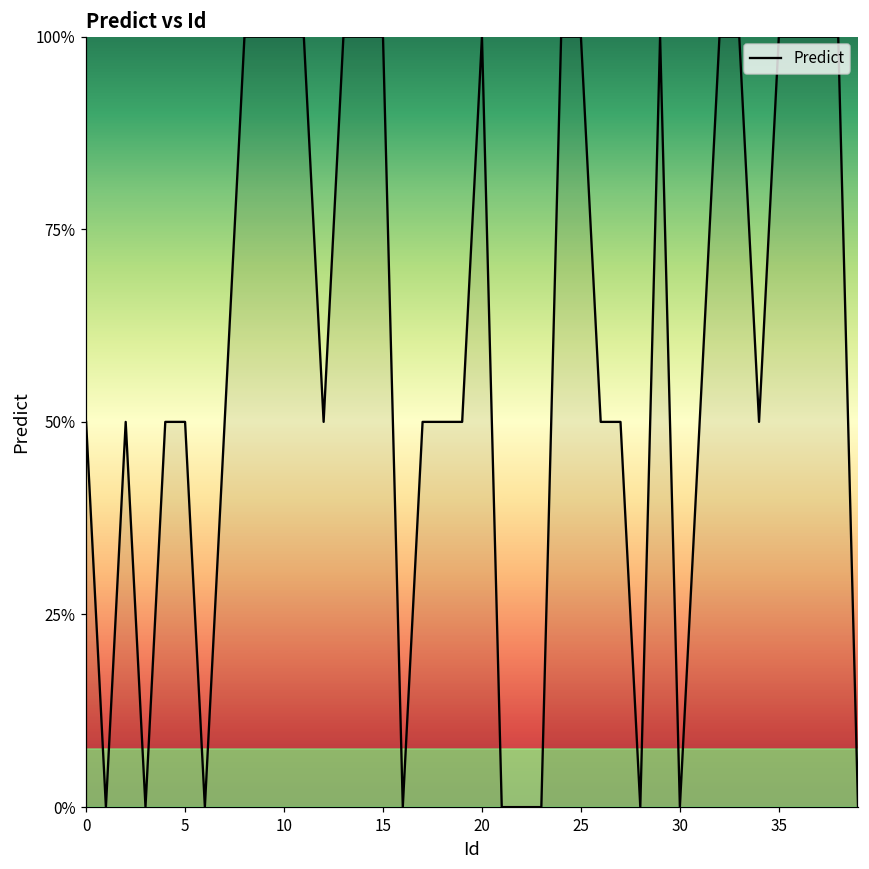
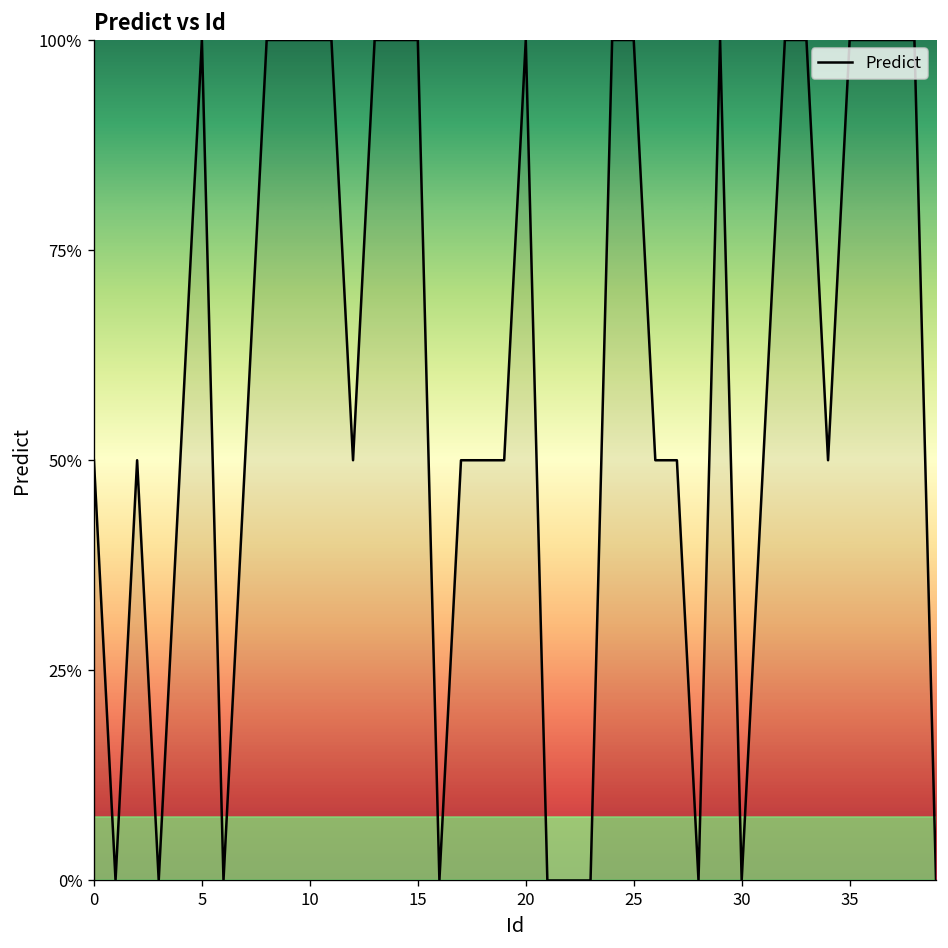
  {
    "0": "50%",
-   "5": "50%",
+   "5": "100%",
    "10": "100%",
    "15": "100%",
    "20": "100%",
    "25": "100%",
    "35": "100%"
  }
